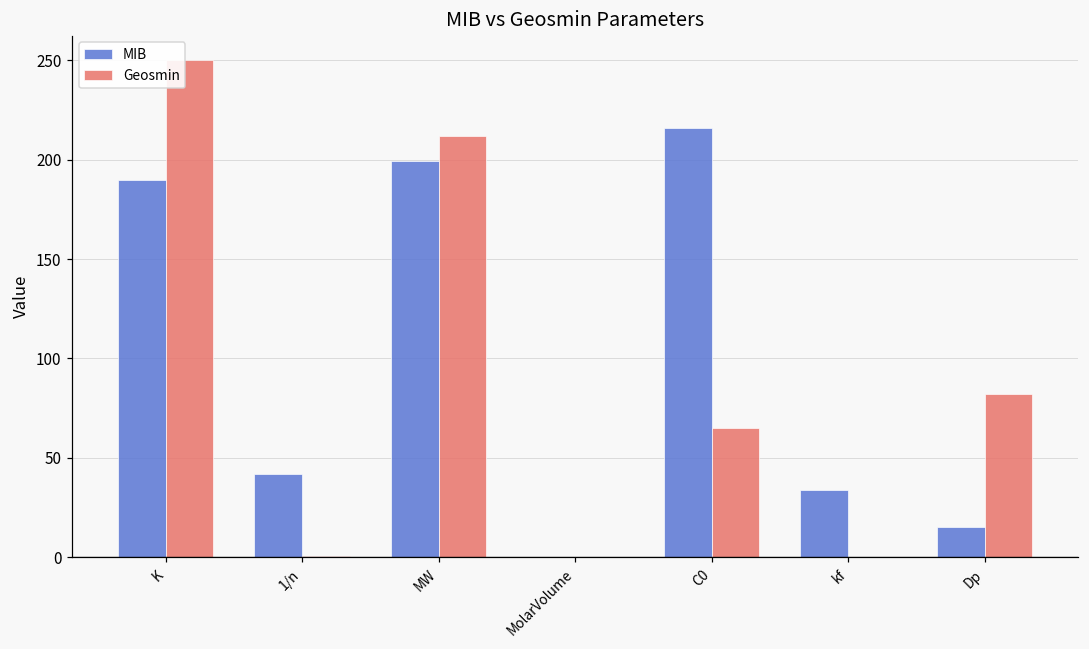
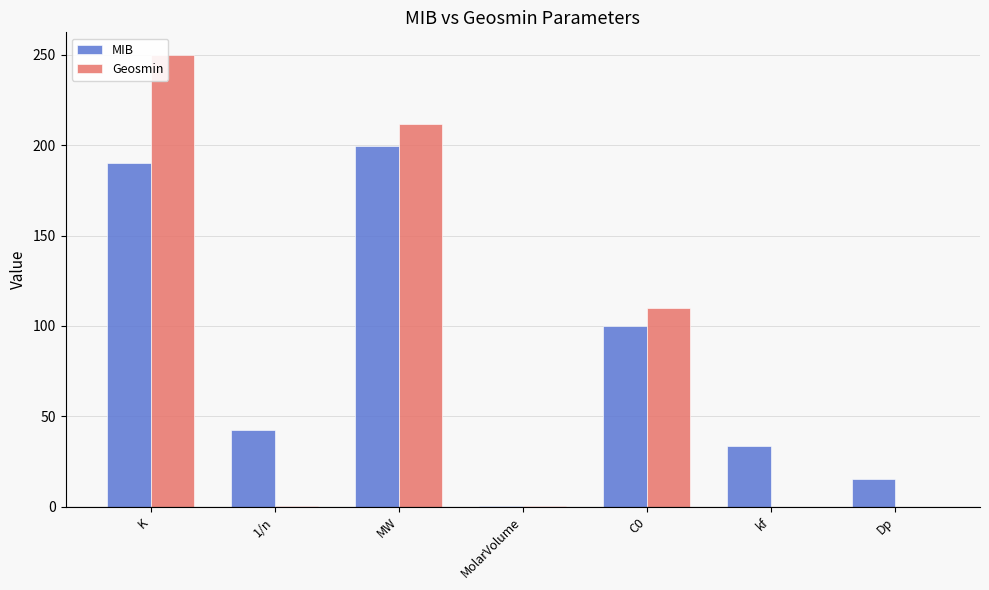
  {
    "MIB": {
      "K": 190,
      "1/n": 42,
      "MW": 200,
-     "C0": 216,
+     "C0": 100,
      "kf": 34,
      "Dp": 15
    },
    "Geosmin": {
      "K": 250,
      "MW": 212,
-     "C0": 65,
-     "Dp": 82
+     "C0": 110,
+     "Dp": 0
    }
  }
